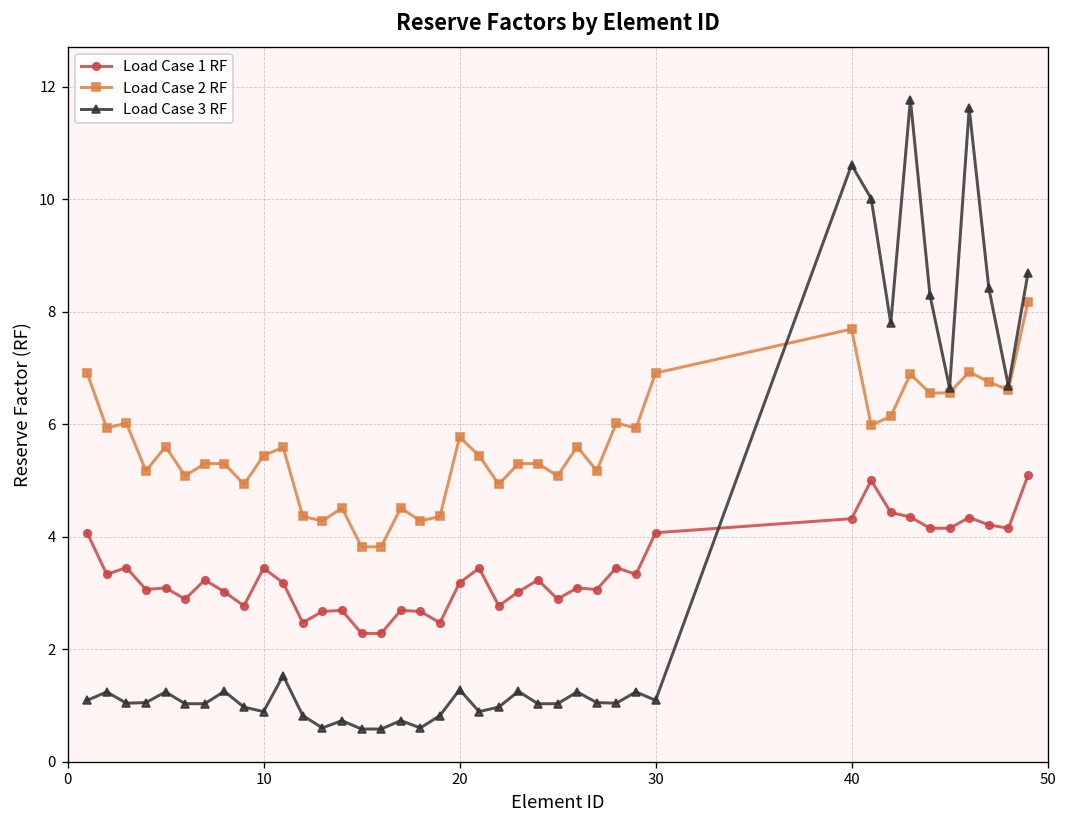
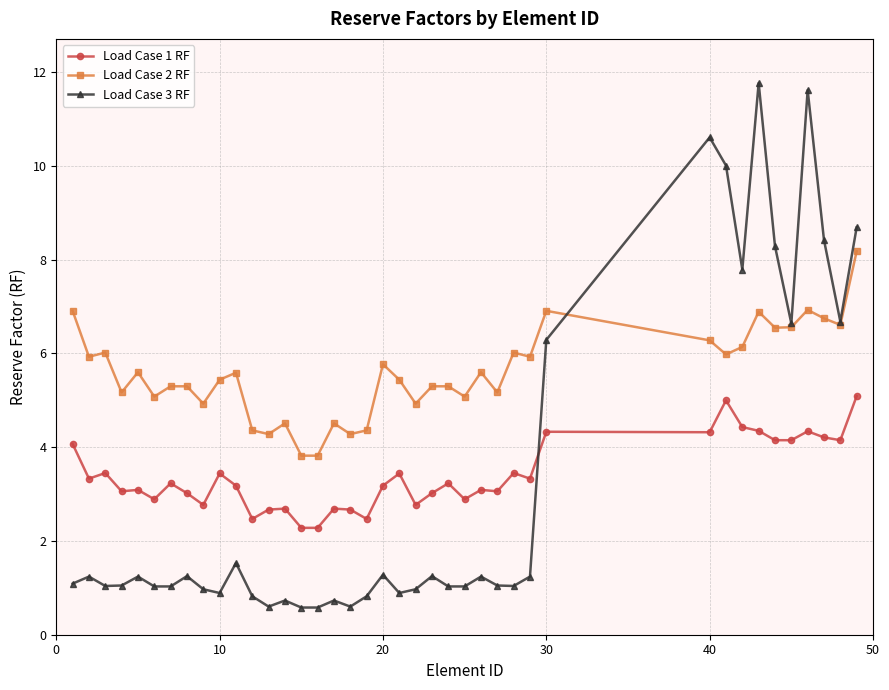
  {
    "Load Case 1 RF": {
      "10": 3.4,
      "20": 3.2,
-     "30": 4.1,
+     "30": 4.3,
      "40": 4.3
    },
    "Load Case 2 RF": {
      "10": 5.4,
      "20": 5.8,
      "30": 6.9,
-     "40": 7.7
+     "40": 6.3
    },
    "Load Case 3 RF": {
      "10": 0.9,
      "20": 1.3,
-     "30": 1.1,
+     "30": 6.3,
      "40": 10.6
    }
  }
